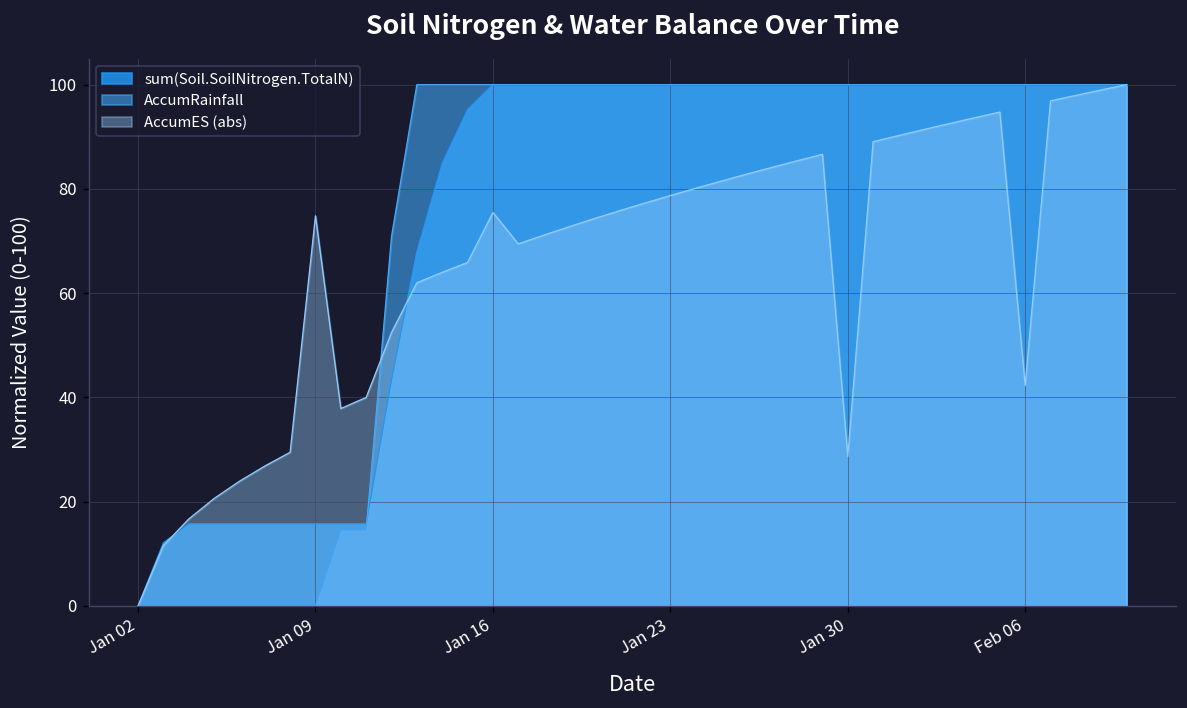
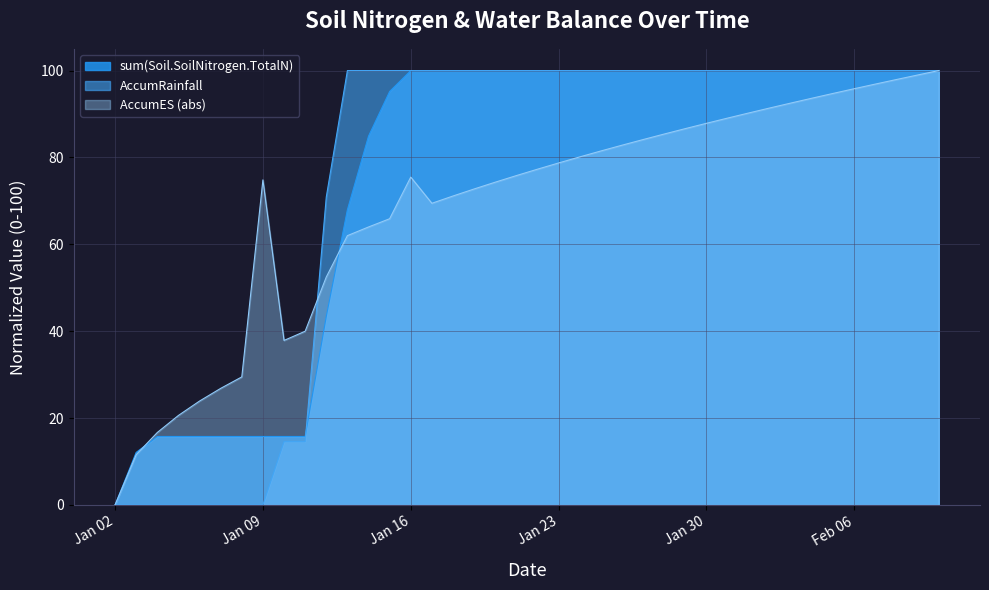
  {
    "AccumES (abs)": {
      "Jan 09": 75,
      "Jan 16": 75,
      "Jan 23": 79,
-     "Jan 30": 29,
-     "Feb 06": 42
+     "Jan 30": 88,
+     "Feb 06": 96
    }
  }
